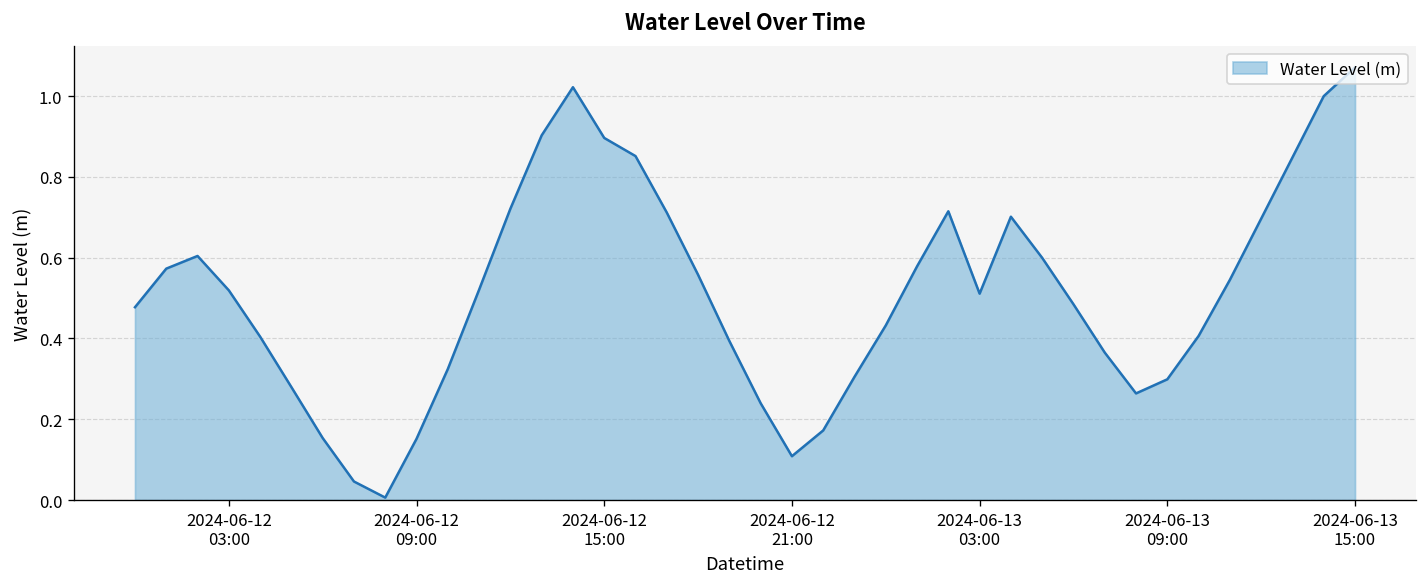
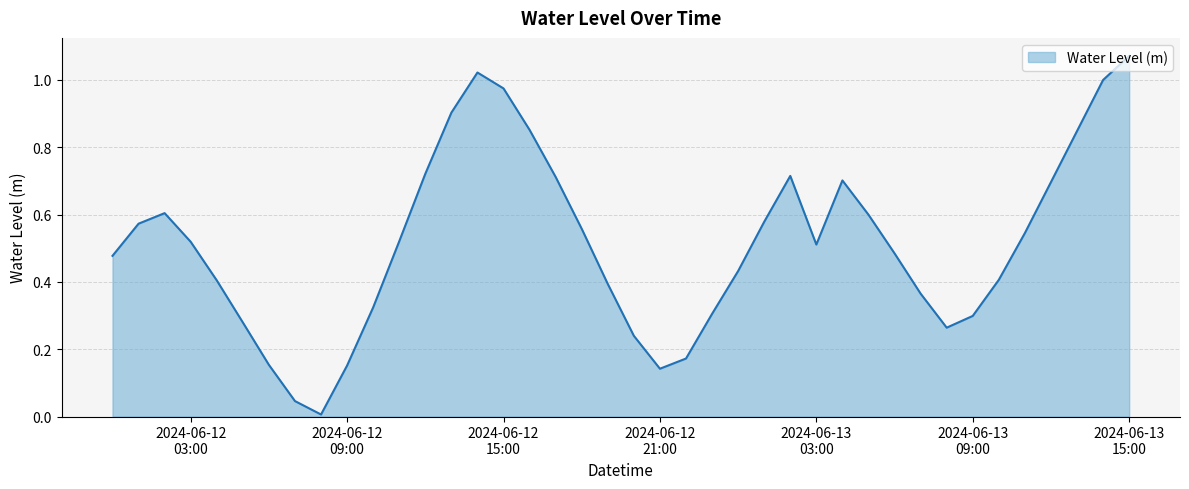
  {
    "2024-06-12 03:00": 0.52,
    "2024-06-12 09:00": 0.15,
-   "2024-06-12 15:00": 0.90,
-   "2024-06-12 21:00": 0.11,
+   "2024-06-12 15:00": 0.97,
+   "2024-06-12 21:00": 0.14,
    "2024-06-13 03:00": 0.51,
    "2024-06-13 09:00": 0.30
  }
